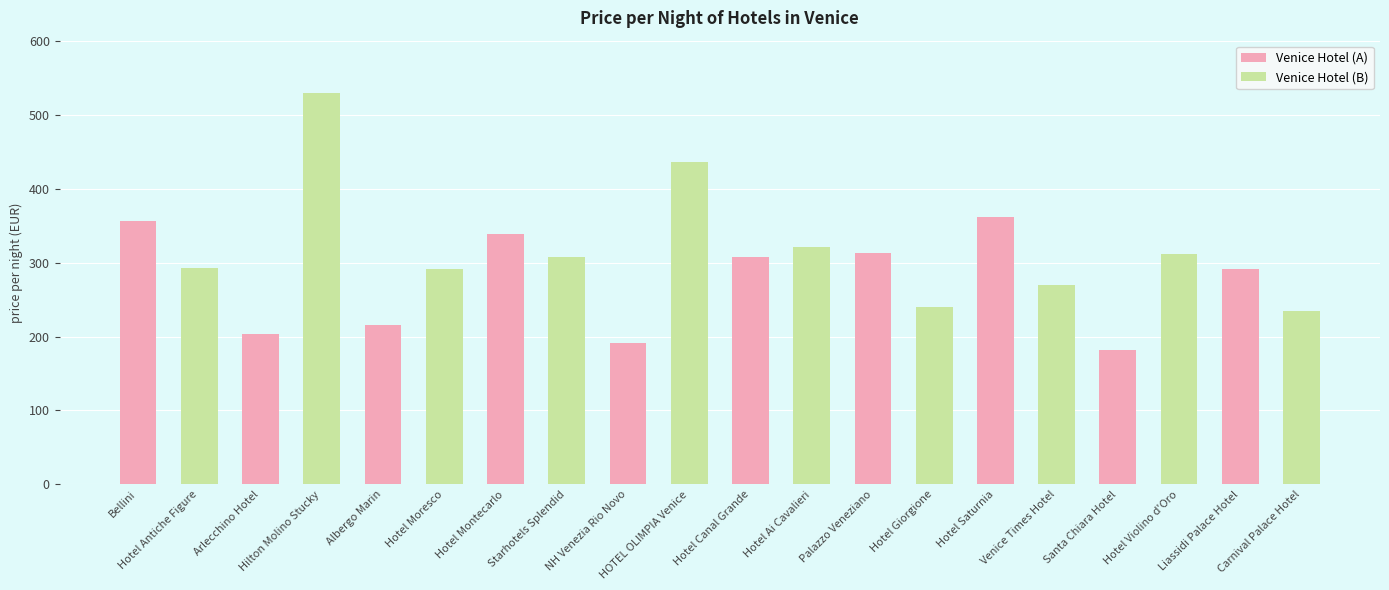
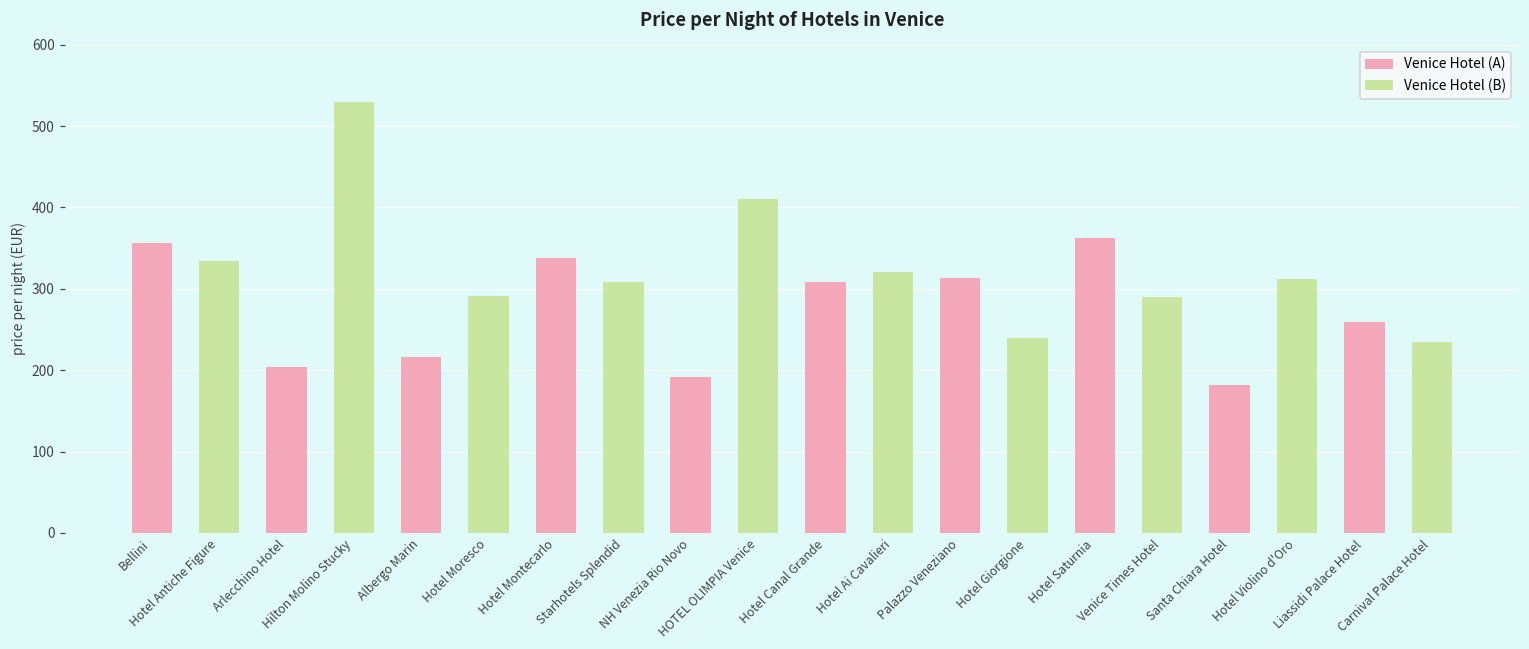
  {
    "Venice Hotel (A)": {
      "Bellini": 360,
      "Arlecchino Hotel": 200,
      "Albergo Marin": 220,
      "Hotel Montecarlo": 340,
      "NH Venezia Rio Novo": 190,
      "Hotel Canal Grande": 310,
      "Palazzo Veneziano": 310,
      "Hotel Saturnia": 360,
      "Santa Chiara Hotel": 180,
-     "Liassidi Palace Hotel": 290
+     "Liassidi Palace Hotel": 260
    },
    "Venice Hotel (B)": {
-     "Hotel Antiche Figure": 290,
+     "Hotel Antiche Figure": 330,
      "Hilton Molino Stucky": 530,
      "Hotel Moresco": 290,
      "Starhotels Splendid": 310,
-     "HOTEL OLIMPIA Venice": 440,
+     "HOTEL OLIMPIA Venice": 410,
      "Hotel Ai Cavalieri": 320,
      "Hotel Giorgione": 240,
-     "Venice Times Hotel": 270,
+     "Venice Times Hotel": 290,
      "Hotel Violino d'Oro": 310,
      "Carnival Palace Hotel": 240
    }
  }
